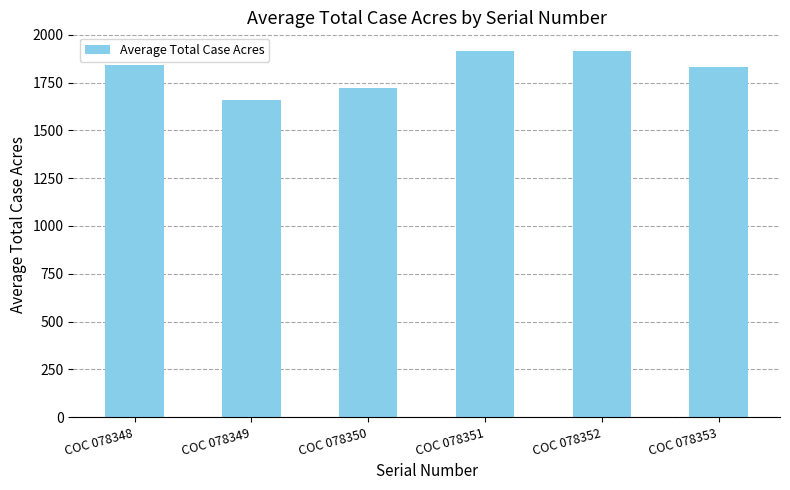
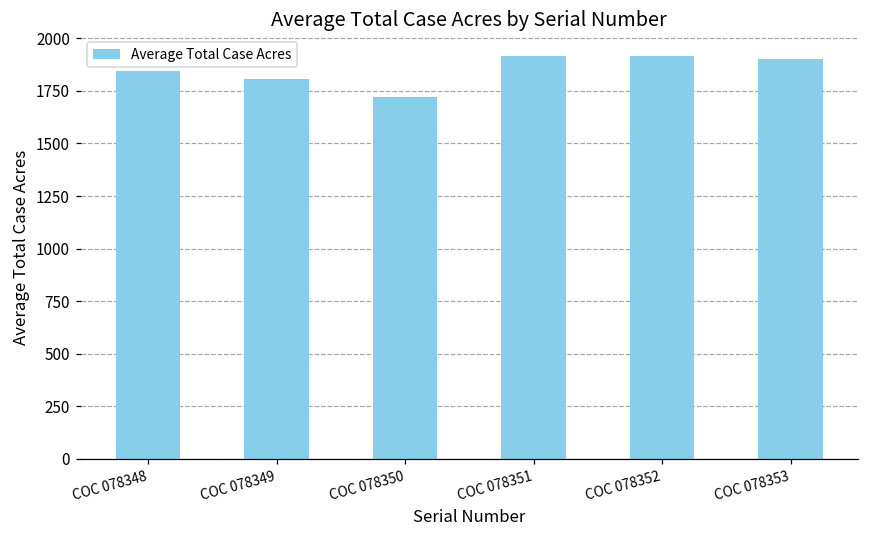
  {
    "COC 078348": 1840,
-   "COC 078349": 1660,
+   "COC 078349": 1810,
    "COC 078350": 1720,
    "COC 078351": 1920,
    "COC 078352": 1910,
-   "COC 078353": 1830
+   "COC 078353": 1900
  }
